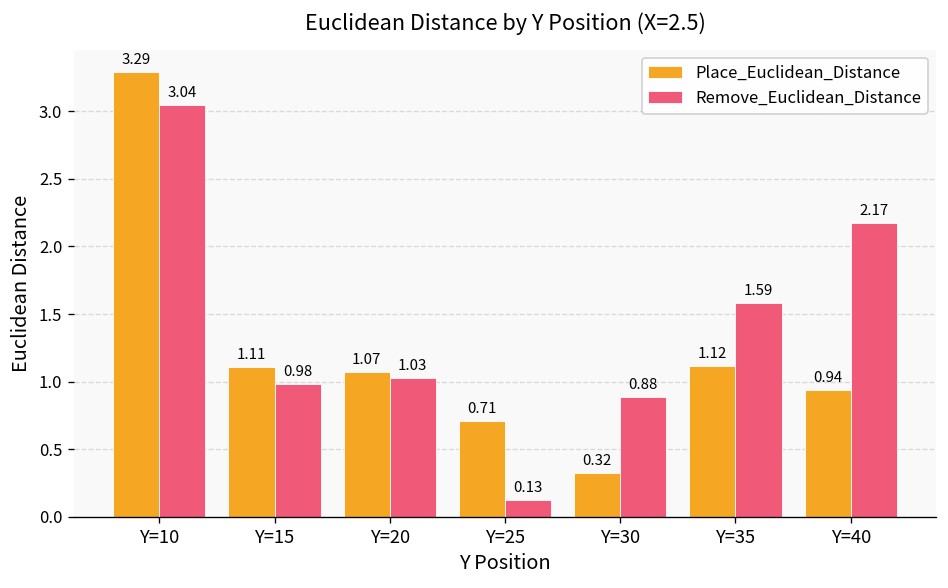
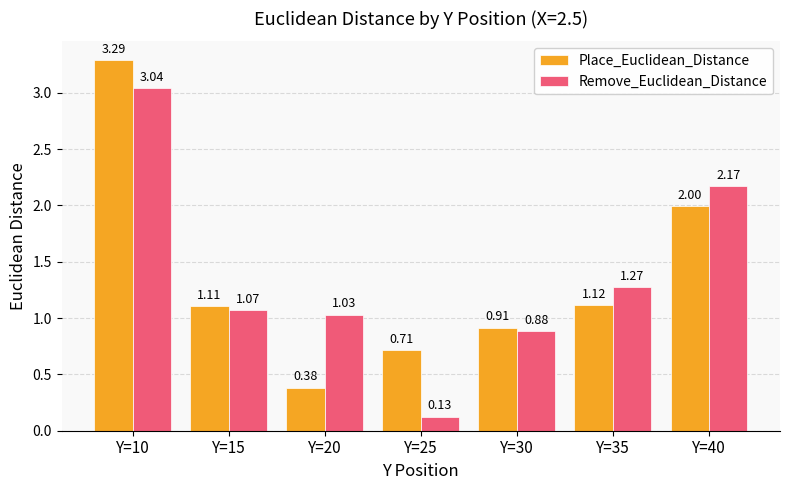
  {
    "Place_Euclidean_Distance": {
      "Y=10": 3.29,
      "Y=15": 1.11,
-     "Y=20": 1.07,
+     "Y=20": 0.38,
      "Y=25": 0.71,
-     "Y=30": 0.32,
+     "Y=30": 0.91,
      "Y=35": 1.12,
-     "Y=40": 0.94
+     "Y=40": 2.00
    },
    "Remove_Euclidean_Distance": {
      "Y=10": 3.04,
-     "Y=15": 0.98,
+     "Y=15": 1.07,
      "Y=20": 1.03,
      "Y=25": 0.13,
      "Y=30": 0.88,
-     "Y=35": 1.59,
+     "Y=35": 1.27,
      "Y=40": 2.17
    }
  }
